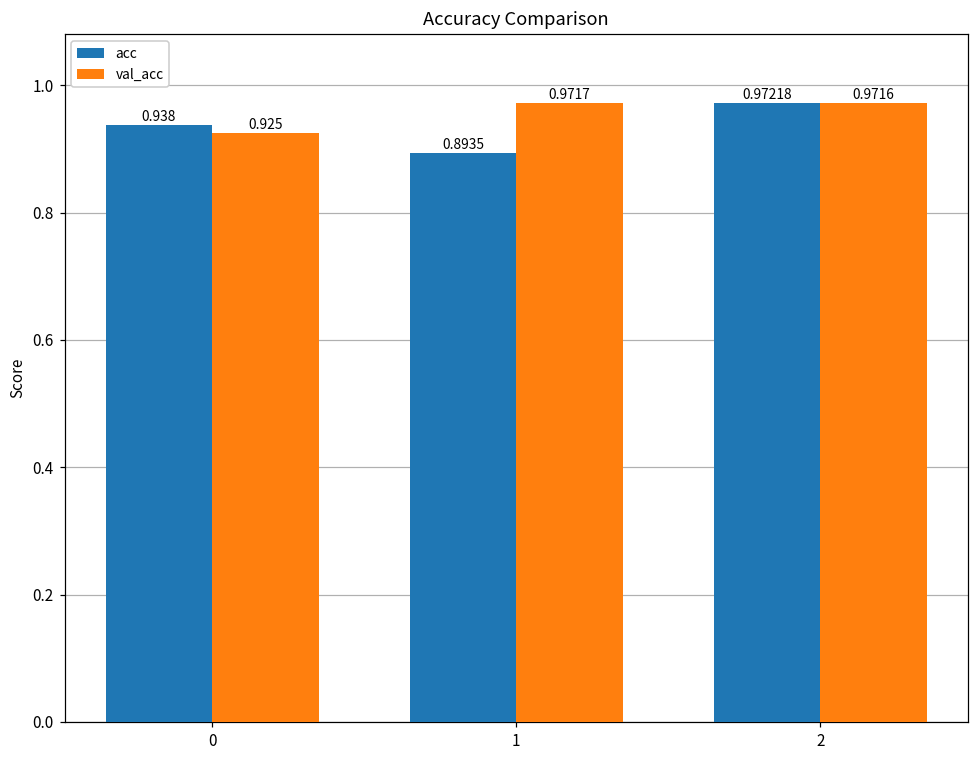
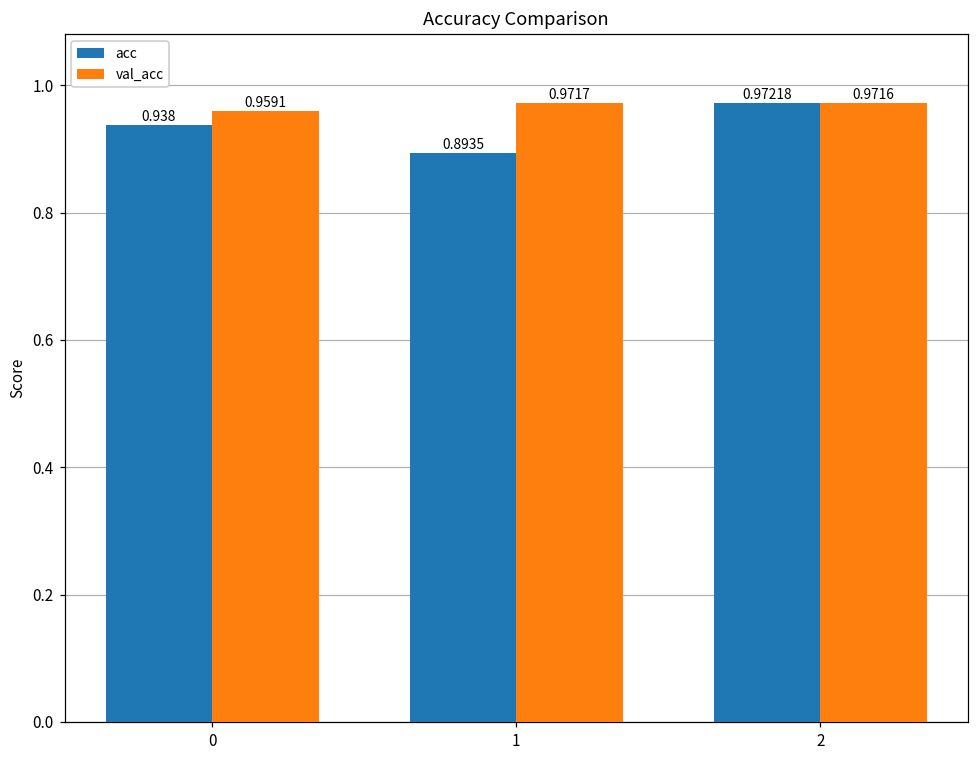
  {
    "acc": {
      "0": 0.938,
      "1": 0.8935,
      "2": 0.97218
    },
    "val_acc": {
-     "0": 0.925,
+     "0": 0.9591,
      "1": 0.9717,
      "2": 0.9716
    }
  }
